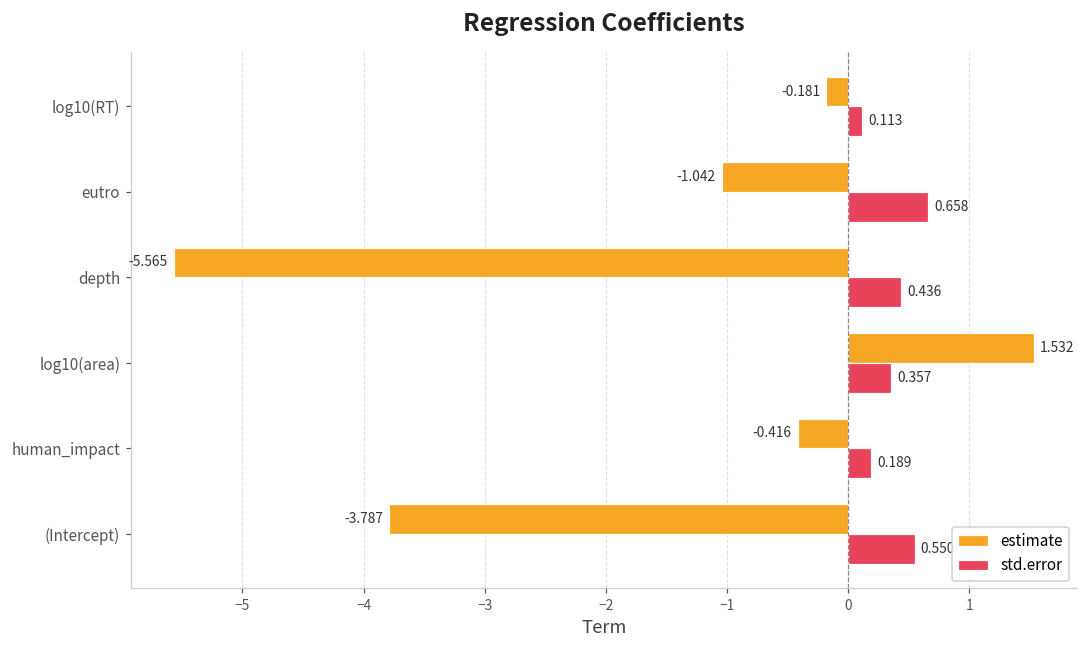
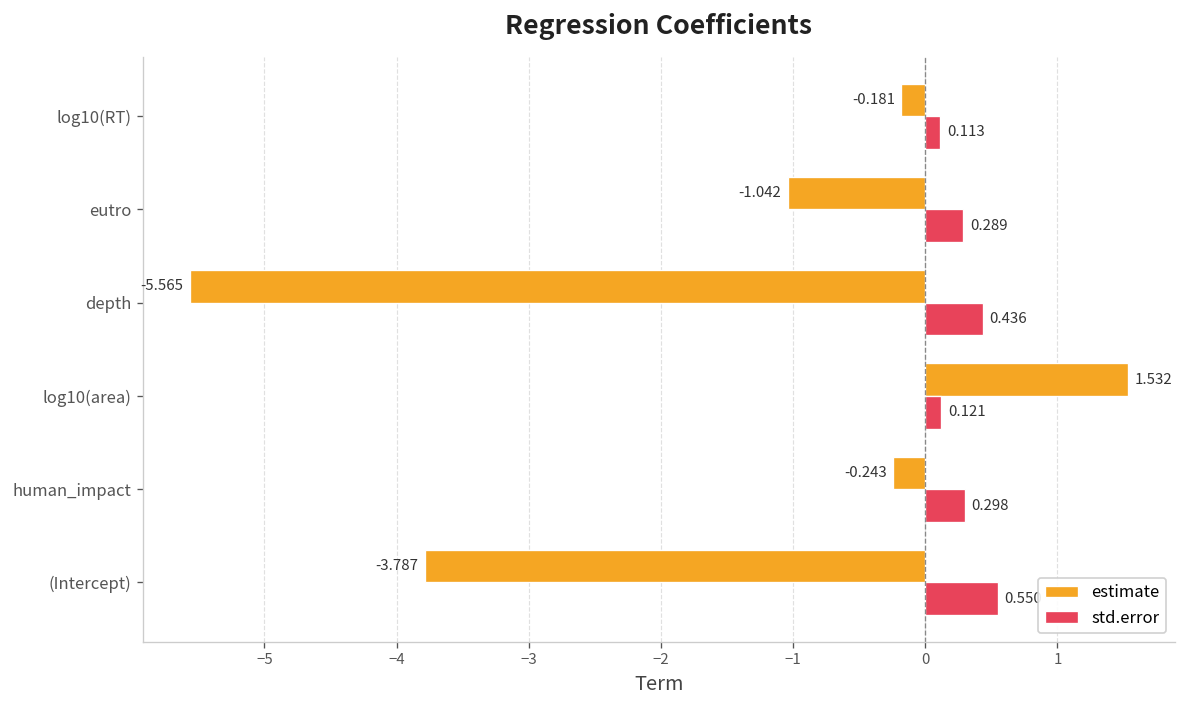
  {
    "estimate": {
      "log10(RT)": -0.181,
      "eutro": -1.042,
      "depth": -5.565,
      "log10(area)": 1.532,
-     "human_impact": -0.416,
+     "human_impact": -0.243,
      "(Intercept)": -3.787
    },
    "std.error": {
      "log10(RT)": 0.113,
-     "eutro": 0.658,
+     "eutro": 0.289,
      "depth": 0.436,
-     "log10(area)": 0.357,
-     "human_impact": 0.189
+     "log10(area)": 0.121,
+     "human_impact": 0.298
    }
  }
